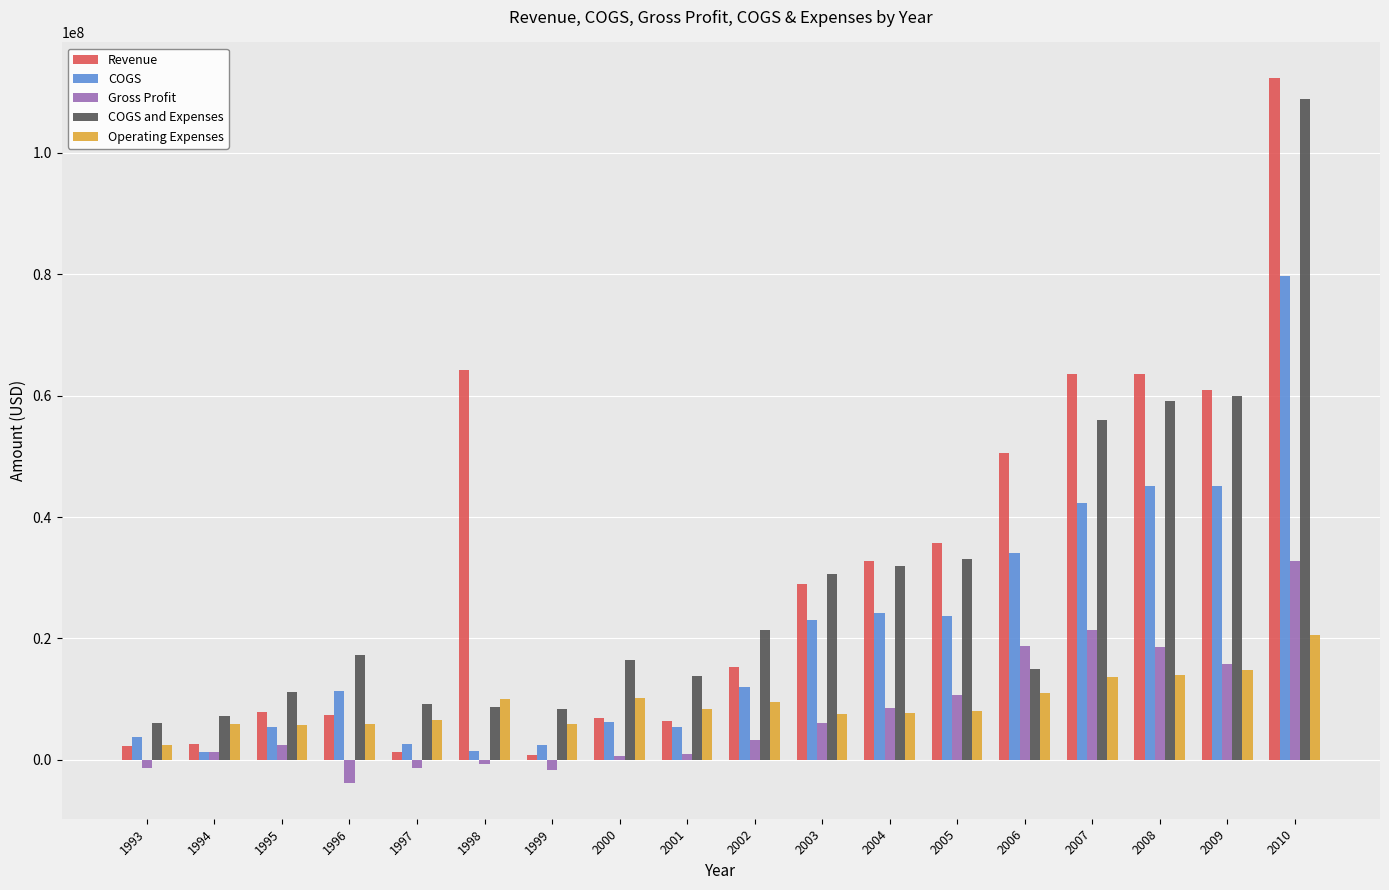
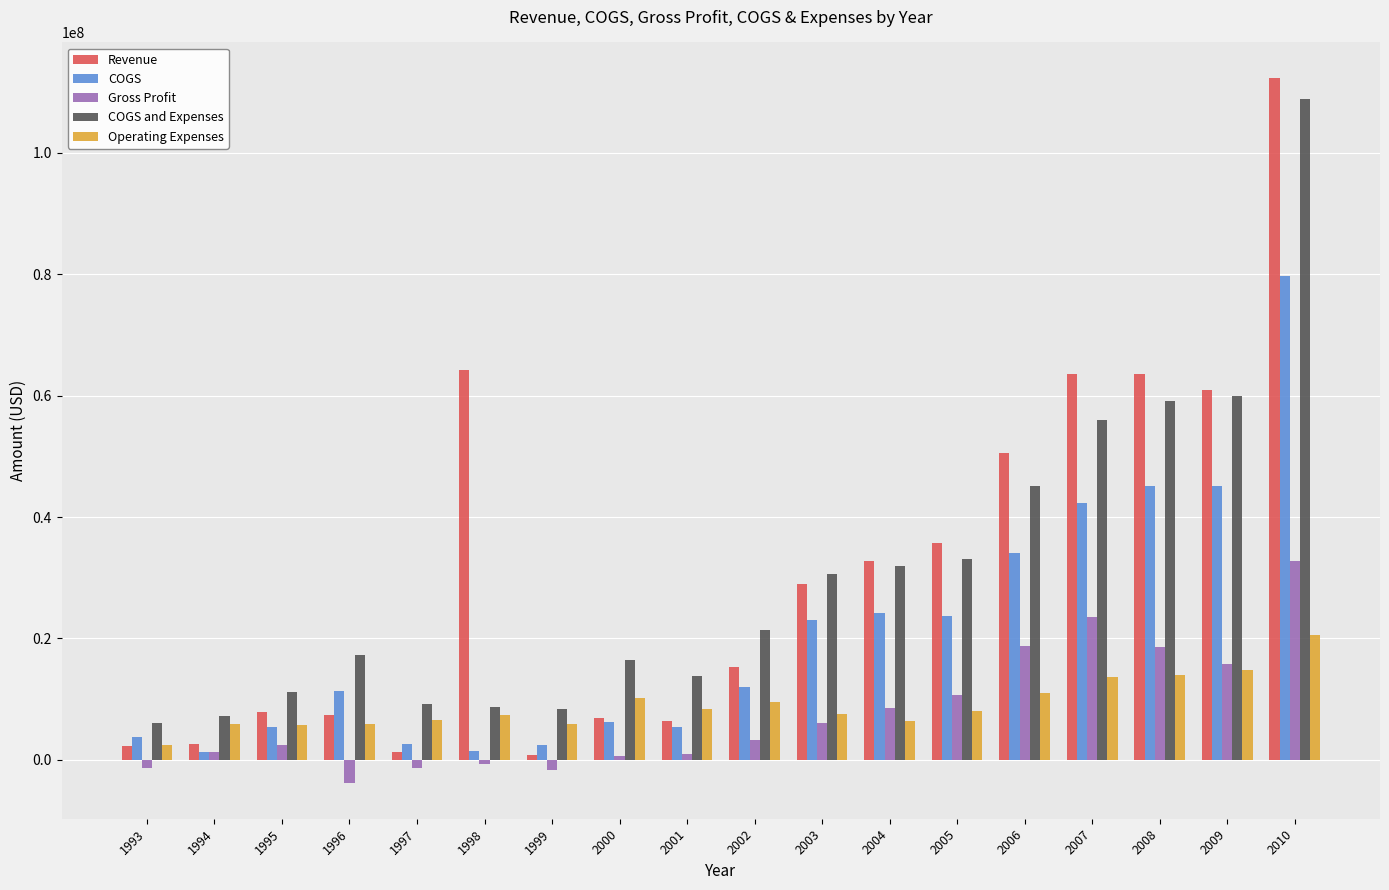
  {
    "Revenue": {
      "1993": 2000000,
      "1994": 3000000,
      "1995": 8000000,
      "1996": 7000000,
      "1997": 1000000,
      "1998": 64000000,
      "1999": 1000000,
      "2000": 7000000,
      "2001": 6000000,
      "2002": 15000000,
      "2003": 29000000,
      "2004": 33000000,
      "2005": 36000000,
      "2006": 51000000,
      "2007": 64000000,
      "2008": 64000000,
      "2009": 61000000,
      "2010": 112000000
    },
    "COGS": {
      "1993": 4000000,
      "1994": 1000000,
      "1995": 5000000,
      "1996": 11000000,
      "1997": 3000000,
      "1998": 1000000,
      "1999": 2000000,
      "2000": 6000000,
      "2001": 5000000,
      "2002": 12000000,
      "2003": 23000000,
      "2004": 24000000,
      "2005": 24000000,
      "2006": 34000000,
      "2007": 42000000,
      "2008": 45000000,
      "2009": 45000000,
      "2010": 80000000
    },
    "Gross Profit": {
      "1993": -1000000,
      "1994": 1000000,
      "1995": 2000000,
      "1996": -4000000,
      "1997": -1000000,
      "1998": -1000000,
      "1999": -2000000,
      "2000": 1000000,
      "2001": 1000000,
      "2002": 3000000,
      "2003": 6000000,
      "2004": 9000000,
      "2005": 11000000,
      "2006": 19000000,
-     "2007": 21000000,
+     "2007": 24000000,
      "2008": 19000000,
      "2009": 16000000,
      "2010": 33000000
    },
    "COGS and Expenses": {
      "1993": 6000000,
      "1994": 7000000,
      "1995": 11000000,
      "1996": 17000000,
      "1997": 9000000,
      "1998": 9000000,
      "1999": 8000000,
      "2000": 16000000,
      "2001": 14000000,
      "2002": 21000000,
      "2003": 31000000,
      "2004": 32000000,
      "2005": 33000000,
-     "2006": 15000000,
+     "2006": 45000000,
      "2007": 56000000,
      "2008": 59000000,
      "2009": 60000000,
      "2010": 109000000
    },
    "Operating Expenses": {
      "1993": 2000000,
      "1994": 6000000,
      "1995": 6000000,
      "1996": 6000000,
      "1997": 7000000,
-     "1998": 10000000,
+     "1998": 7000000,
      "1999": 6000000,
      "2000": 10000000,
      "2001": 8000000,
      "2002": 9000000,
      "2003": 8000000,
-     "2004": 8000000,
+     "2004": 6000000,
      "2005": 8000000,
      "2006": 11000000,
      "2007": 14000000,
      "2008": 14000000,
      "2009": 15000000,
      "2010": 21000000
    }
  }
